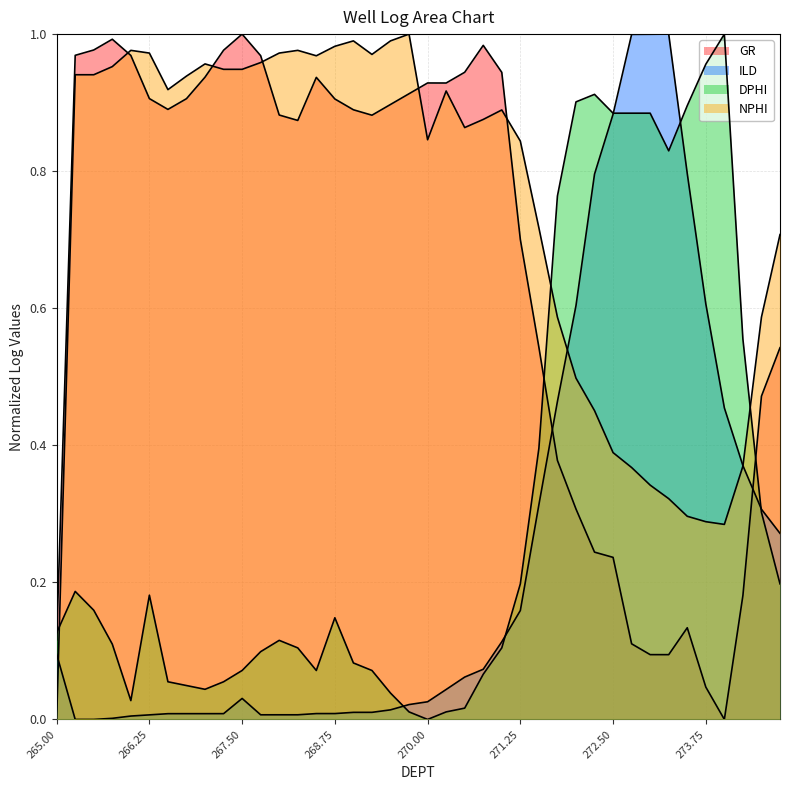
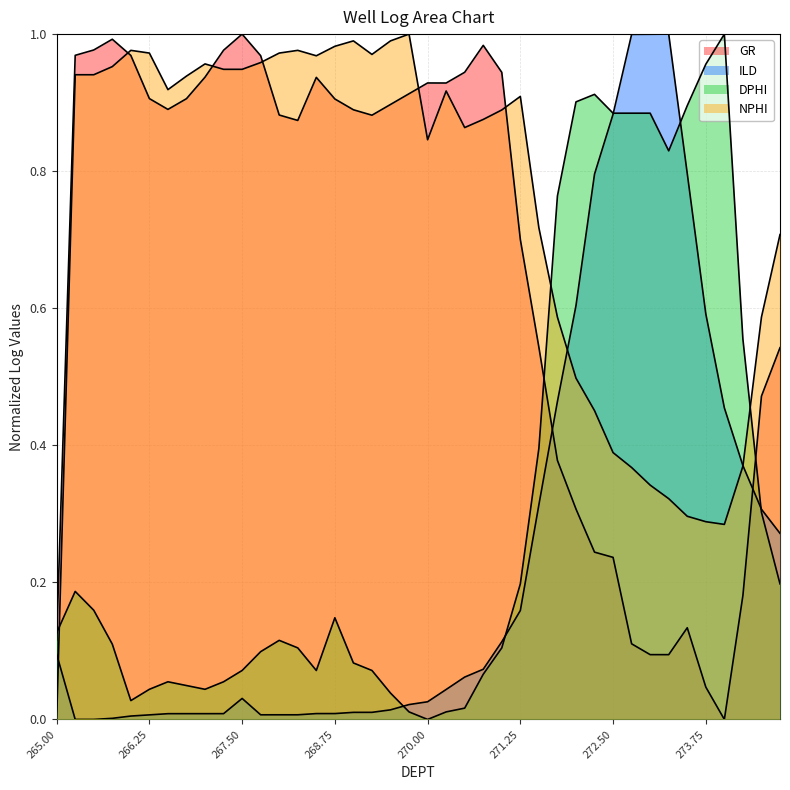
  {
    "GR": {
      "265.00": 0.12,
      "266.25": 0.91,
      "267.50": 1.00,
      "268.75": 0.91,
      "270.00": 0.93,
      "271.25": 0.70,
      "272.50": 0.24,
      "273.75": 0.05
    },
    "ILD": {
      "265.00": 0.09,
      "266.25": 0.01,
      "267.50": 0.03,
      "268.75": 0.01,
      "270.00": 0.03,
      "271.25": 0.16,
-     "273.75": 0.61
+     "273.75": 0.59
    },
    "DPHI": {
      "265.00": 0.13,
-     "266.25": 0.18,
+     "266.25": 0.04,
      "267.50": 0.07,
      "268.75": 0.15,
      "270.00": 0.00,
      "271.25": 0.20
    },
    "NPHI": {
      "265.00": 0.00,
      "266.25": 0.97,
      "267.50": 0.95,
      "268.75": 0.98,
      "270.00": 0.85,
-     "271.25": 0.84,
+     "271.25": 0.91,
      "272.50": 0.39,
      "273.75": 0.29
    }
  }
